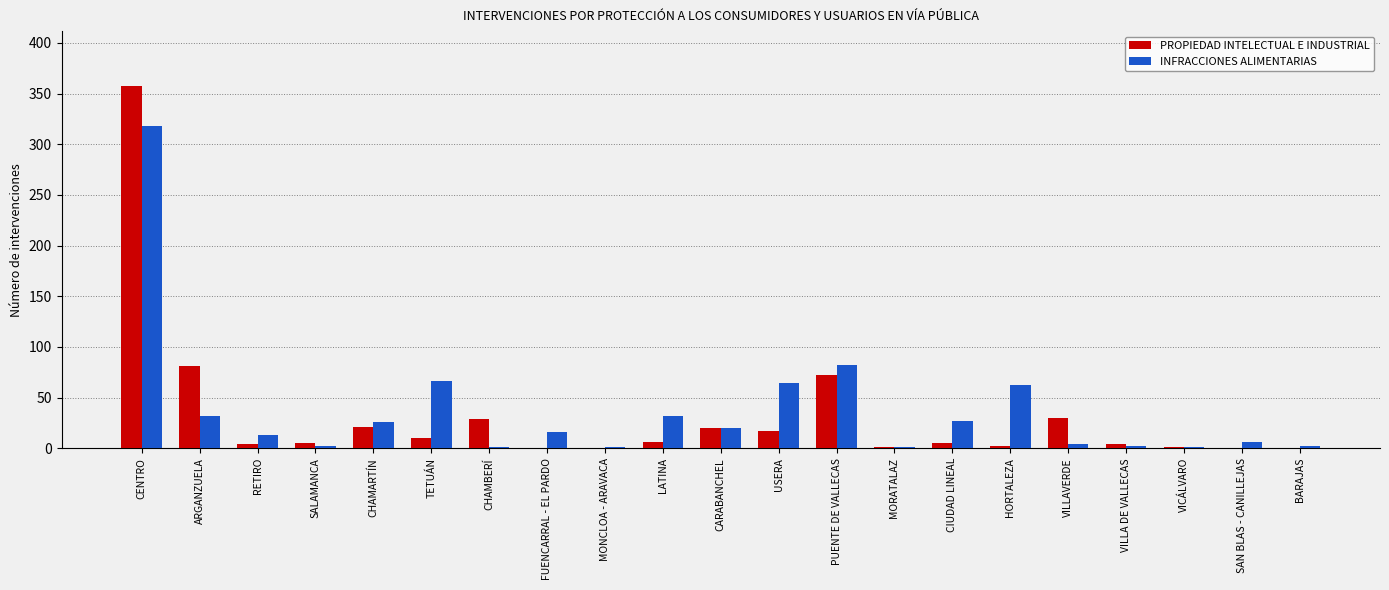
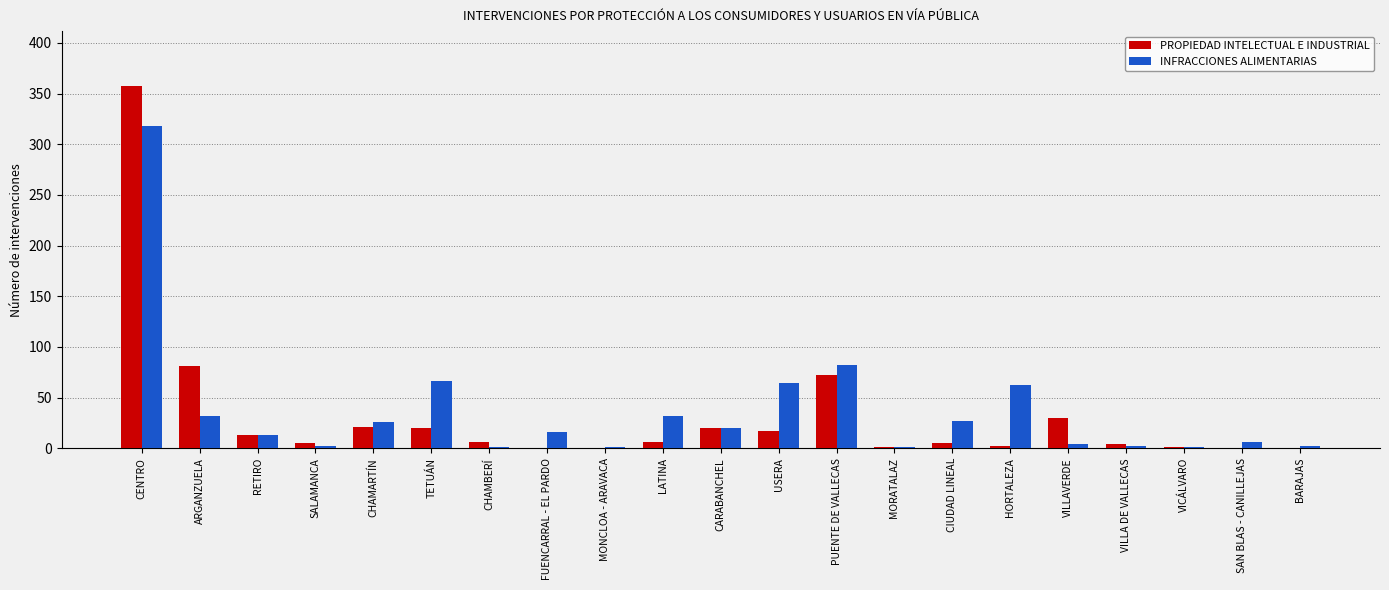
  {
    "PROPIEDAD INTELECTUAL E INDUSTRIAL": {
      "CENTRO": 358,
      "ARGANZUELA": 81,
-     "RETIRO": 4,
+     "RETIRO": 13,
      "SALAMANCA": 5,
      "CHAMARTÍN": 21,
-     "TETUÁN": 10,
-     "CHAMBERÍ": 29,
+     "TETUÁN": 20,
+     "CHAMBERÍ": 6,
      "FUENCARRAL - EL PARDO": 0,
      "MONCLOA - ARAVACA": 0,
      "LATINA": 6,
      "CARABANCHEL": 20,
      "USERA": 17,
      "PUENTE DE VALLECAS": 72,
      "CIUDAD LINEAL": 5,
      "VILLAVERDE": 30,
      "VILLA DE VALLECAS": 4,
      "SAN BLAS - CANILLEJAS": 0,
      "BARAJAS": 0
    },
    "INFRACCIONES ALIMENTARIAS": {
      "CENTRO": 318,
      "ARGANZUELA": 32,
      "RETIRO": 13,
      "CHAMARTÍN": 26,
      "TETUÁN": 66,
      "FUENCARRAL - EL PARDO": 16,
      "LATINA": 32,
      "CARABANCHEL": 20,
      "USERA": 64,
      "PUENTE DE VALLECAS": 82,
      "CIUDAD LINEAL": 27,
      "HORTALEZA": 62,
      "VILLAVERDE": 4,
      "SAN BLAS - CANILLEJAS": 6
    }
  }
